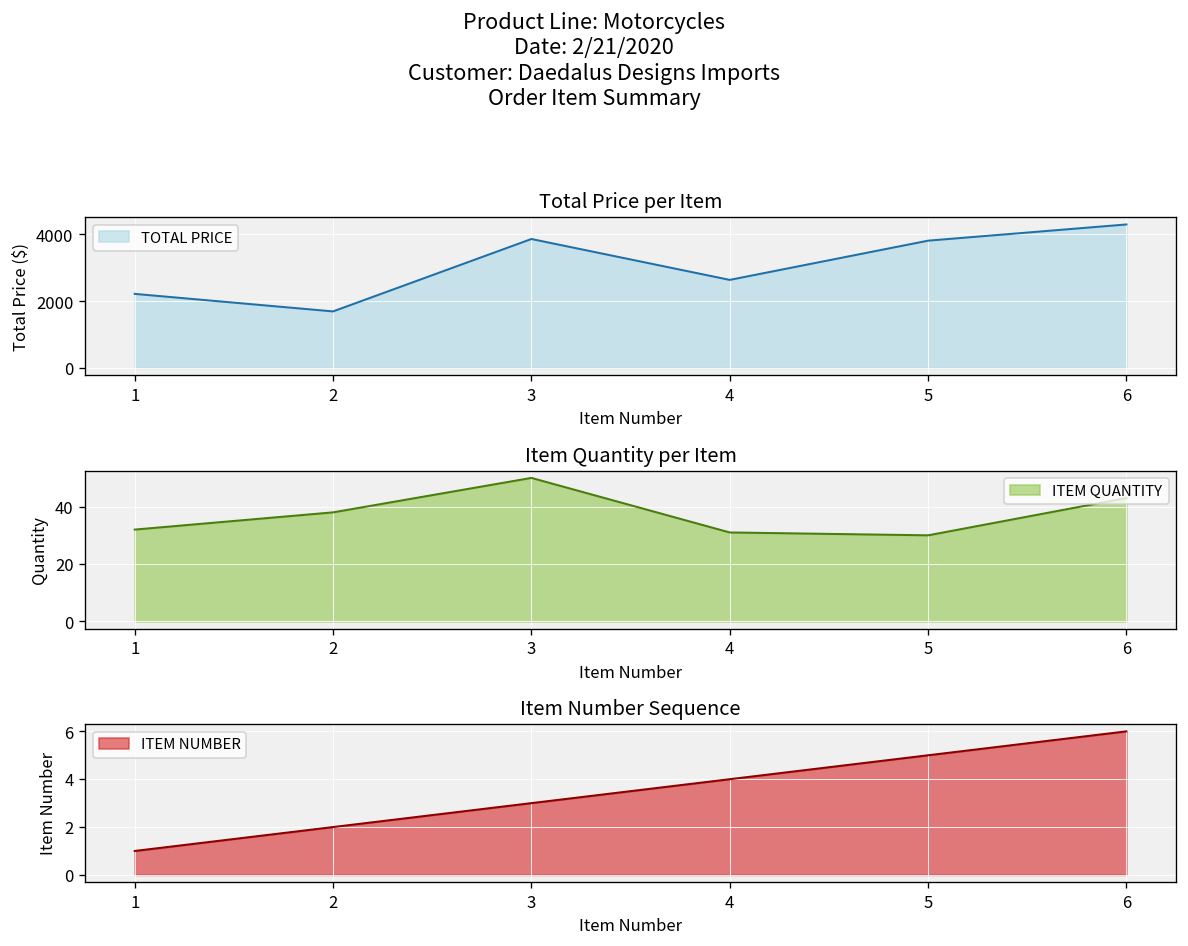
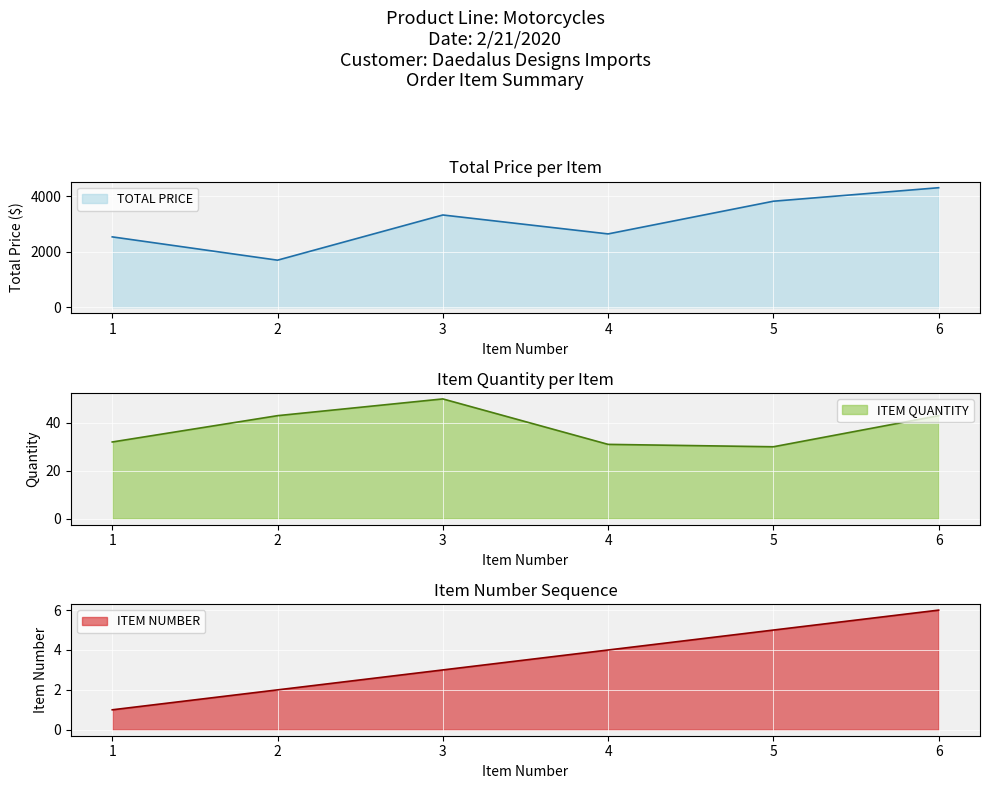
  {
    "Total Price per Item": {
-     "1": 2200,
+     "1": 2500,
      "2": 1700,
-     "3": 3900,
+     "3": 3300,
      "4": 2600,
      "5": 3800,
      "6": 4300
    },
    "Item Quantity per Item": {
      "1": 32,
-     "2": 38,
+     "2": 43,
      "3": 50,
      "4": 31,
      "5": 30
    },
    "Item Number Sequence": {
      "1": 1.0,
      "2": 2.0,
      "3": 3.0,
      "4": 4.0,
      "5": 5.0,
      "6": 6.0
    }
  }
